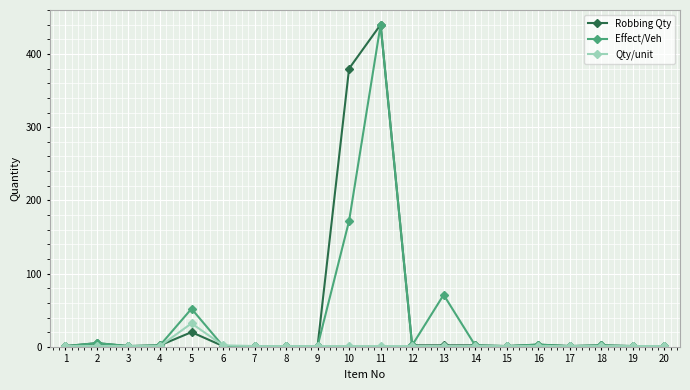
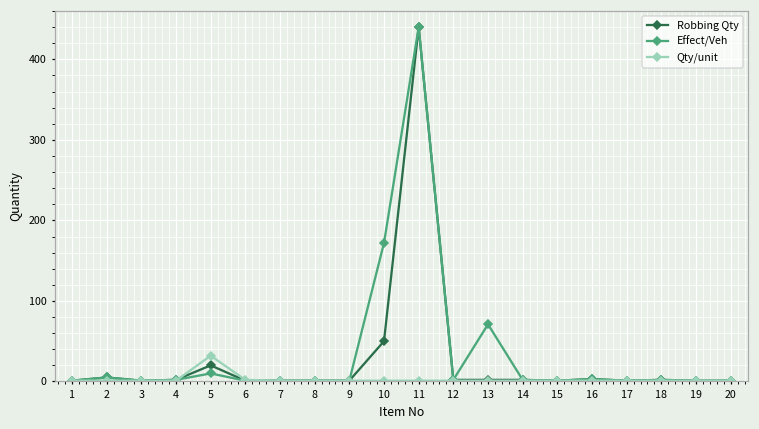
  {
    "Robbing Qty": {
      "5": 20,
-     "10": 380
+     "10": 50
    },
    "Effect/Veh": {
-     "5": 50,
+     "5": 10,
      "10": 170,
      "13": 70
    },
    "Qty/unit": {
      "2": 0,
      "5": 30,
      "10": 0,
      "11": 0
    }
  }
